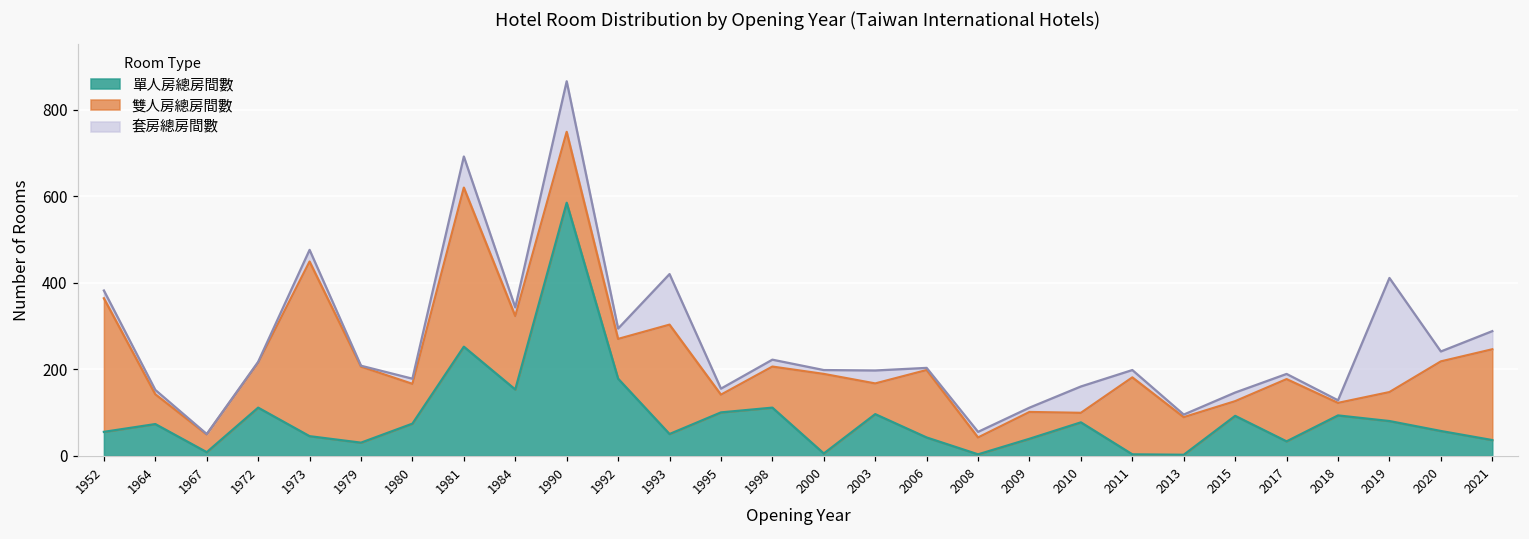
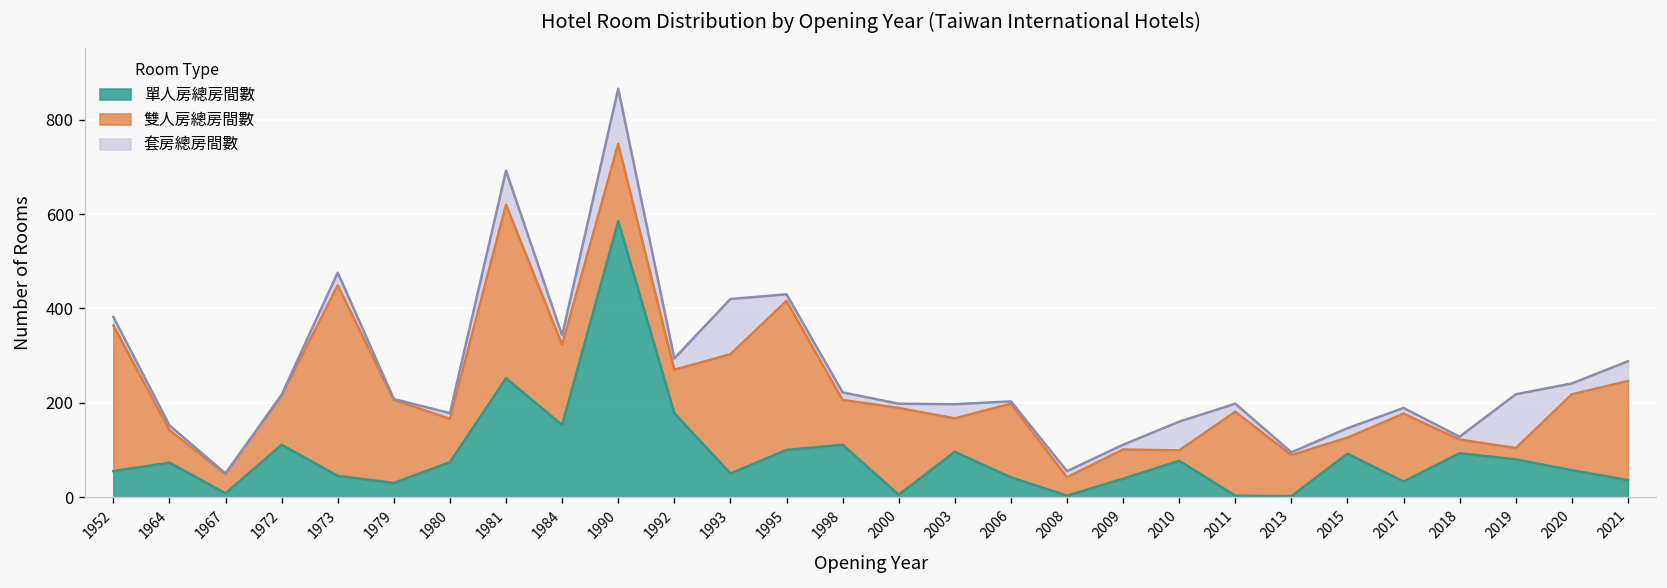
  {
    "單人房總房間數": {
      "1952": 60,
      "1964": 70,
      "1967": 10,
      "1972": 110,
      "1973": 50,
      "1979": 30,
      "1980": 70,
      "1981": 250,
      "1984": 150,
      "1990": 590,
      "1992": 180,
      "1993": 50,
      "1995": 100,
      "1998": 110,
      "2000": 10,
      "2003": 100,
      "2006": 40,
      "2008": 0,
      "2009": 40,
      "2010": 80,
      "2011": 0,
      "2013": 0,
      "2015": 90,
      "2017": 30,
      "2018": 90,
      "2019": 80,
      "2020": 60,
      "2021": 40
    },
    "雙人房總房間數": {
      "1952": 310,
      "1964": 70,
      "1973": 400,
      "1980": 90,
      "1981": 370,
      "1984": 170,
      "1990": 160,
      "1992": 90,
      "1993": 250,
-     "1995": 40,
+     "1995": 320,
      "1998": 100,
      "2000": 180,
      "2003": 70,
      "2008": 40,
      "2009": 60,
      "2010": 20,
      "2011": 180,
      "2015": 30,
      "2017": 140,
-     "2019": 70,
+     "2019": 20,
      "2020": 160,
      "2021": 210
    },
    "套房總房間數": {
      "1952": 20,
      "1964": 10,
      "1973": 30,
      "1980": 10,
      "1981": 70,
      "1984": 20,
      "1990": 120,
      "1992": 20,
      "1993": 120,
      "1995": 10,
      "1998": 20,
      "2000": 10,
      "2003": 30,
      "2008": 10,
      "2009": 10,
      "2010": 60,
      "2011": 20,
      "2015": 20,
      "2017": 10,
-     "2019": 260,
+     "2019": 110,
      "2020": 20,
      "2021": 40
    }
  }
